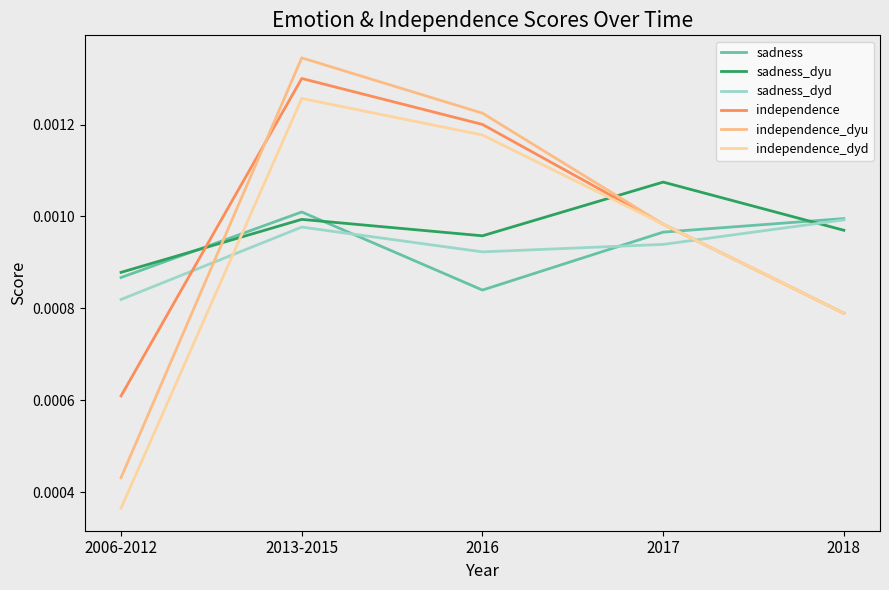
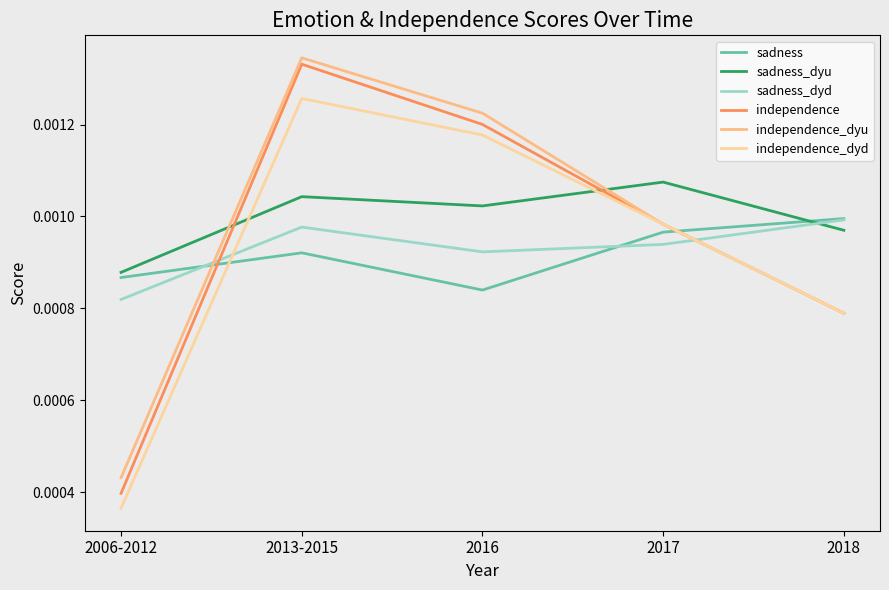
  {
    "sadness": {
      "2006-2012": 0.00087,
-     "2013-2015": 0.00101,
+     "2013-2015": 0.00092,
      "2016": 0.00084,
      "2017": 0.00097
    },
    "sadness_dyu": {
      "2006-2012": 0.00088,
-     "2013-2015": 0.00099,
-     "2016": 0.00096,
+     "2013-2015": 0.00104,
+     "2016": 0.00102,
      "2017": 0.00107,
      "2018": 0.00097
    },
    "sadness_dyd": {
      "2006-2012": 0.00082,
      "2013-2015": 0.00098,
      "2016": 0.00092,
      "2017": 0.00094
    },
    "independence": {
-     "2006-2012": 0.00061,
-     "2013-2015": 0.00130,
+     "2006-2012": 0.00040,
+     "2013-2015": 0.00133,
      "2016": 0.00120
    }
  }
